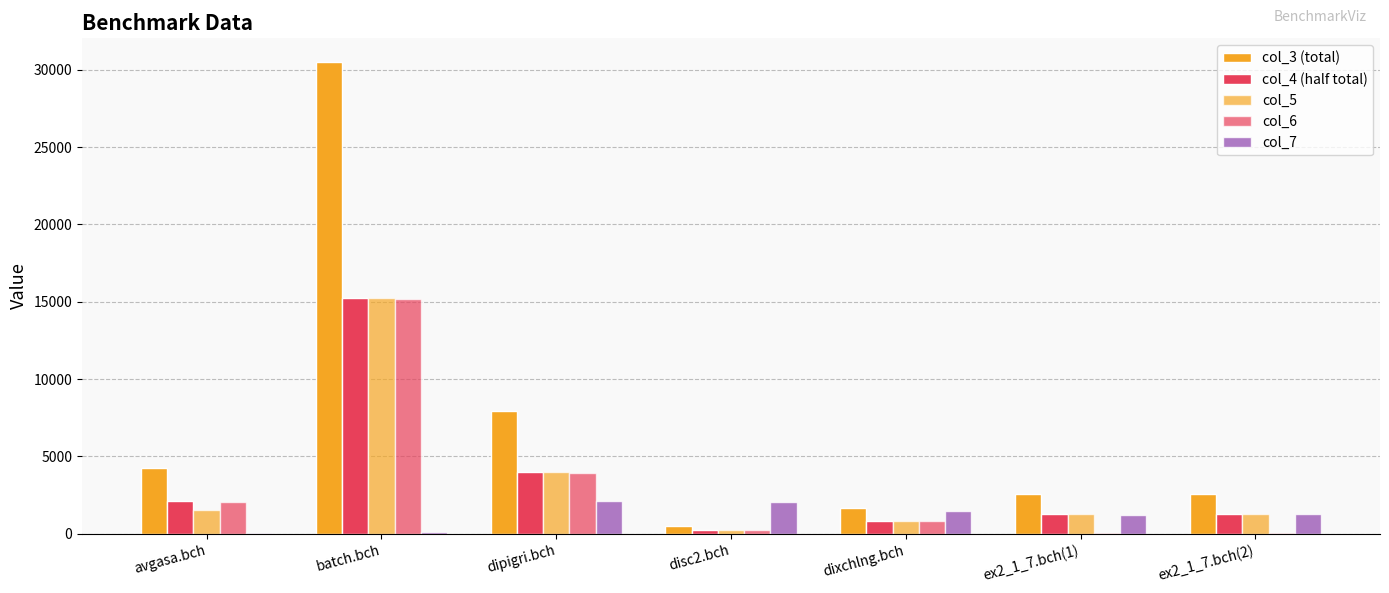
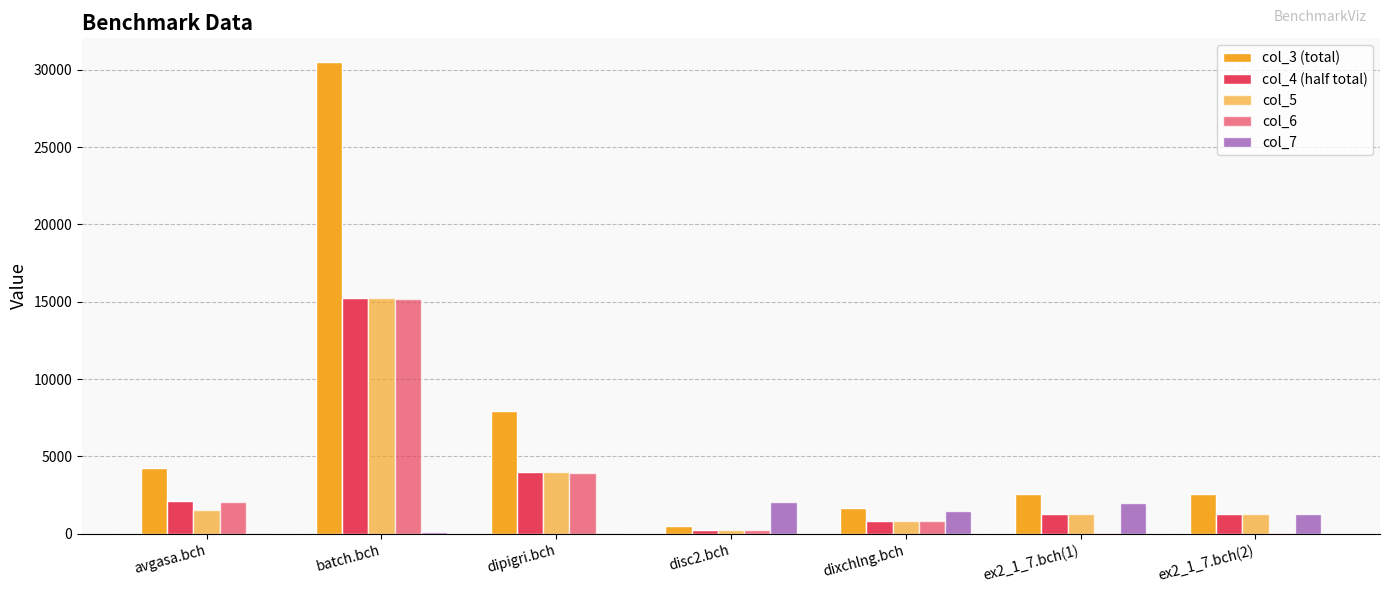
  {
    "col_7": {
-     "dipigri.bch": 2100,
+     "dipigri.bch": 100,
      "disc2.bch": 2000,
      "dixchlng.bch": 1500,
-     "ex2_1_7.bch(1)": 1200,
+     "ex2_1_7.bch(1)": 2000,
      "ex2_1_7.bch(2)": 1300
    }
  }
